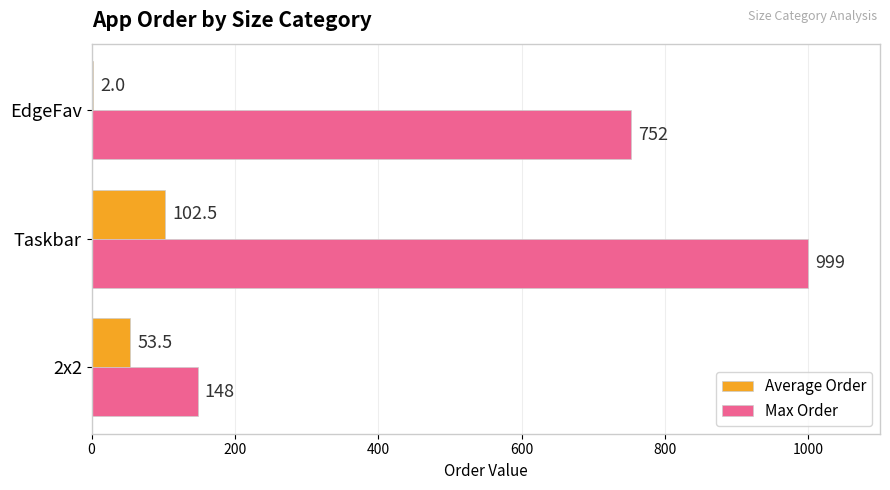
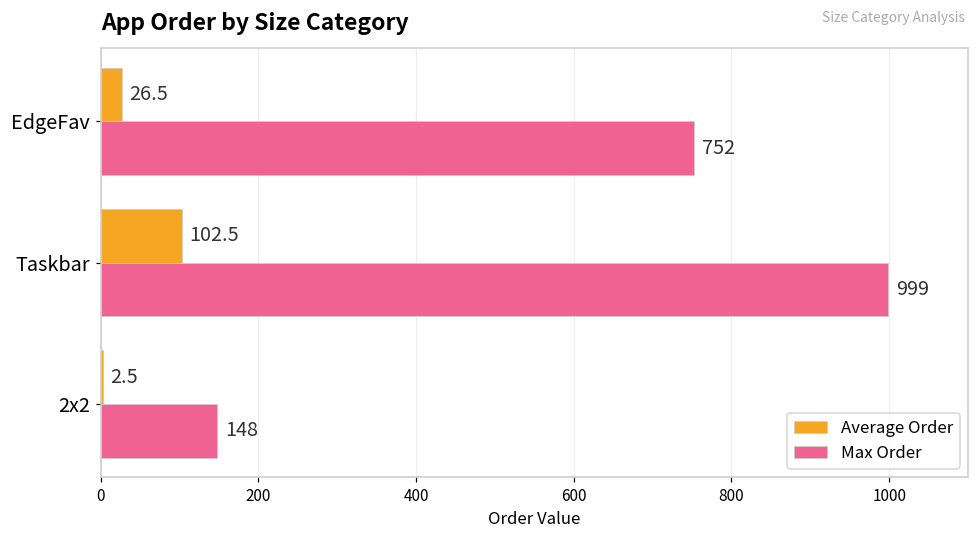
  {
    "Average Order": {
-     "EdgeFav": 2.0,
+     "EdgeFav": 26.5,
      "Taskbar": 102.5,
-     "2x2": 53.5
+     "2x2": 2.5
    },
    "Max Order": {
      "EdgeFav": 752,
      "Taskbar": 999,
      "2x2": 148
    }
  }
